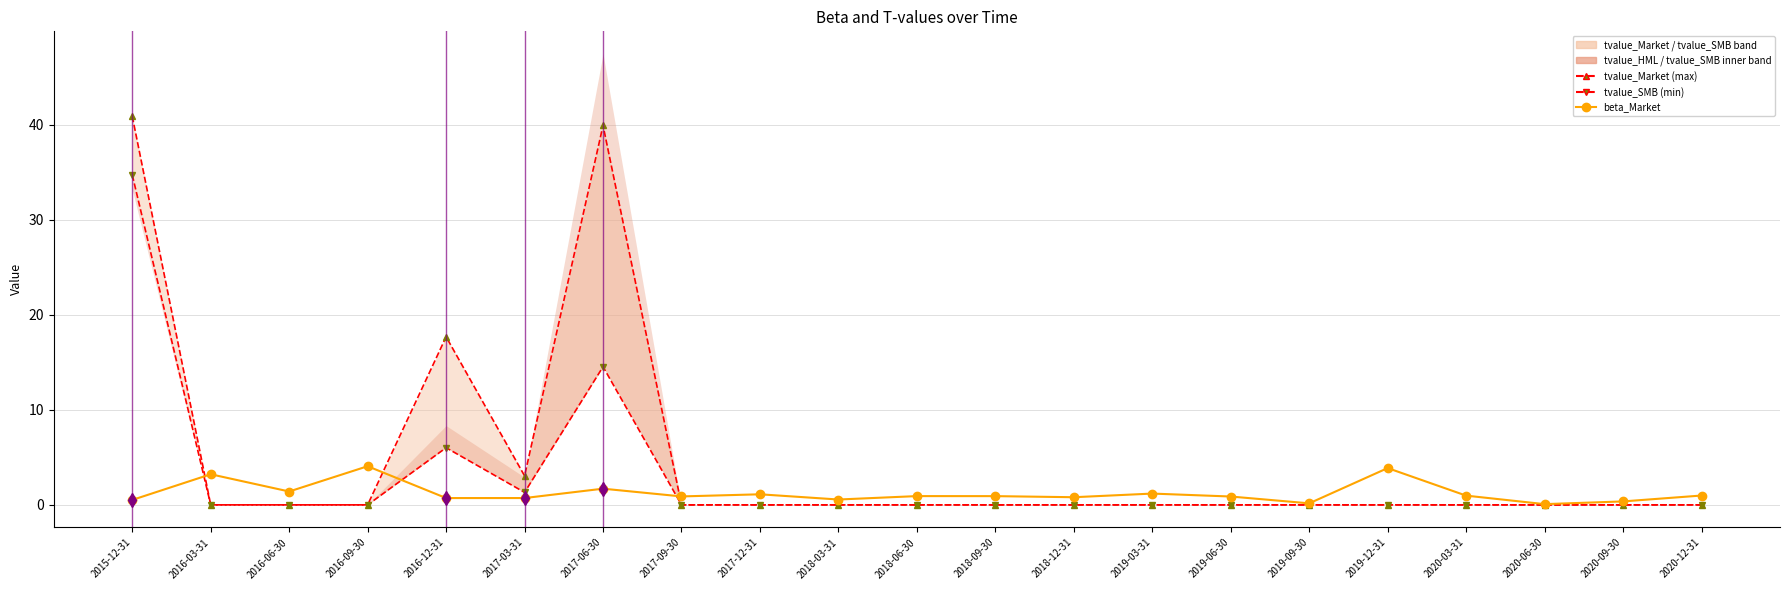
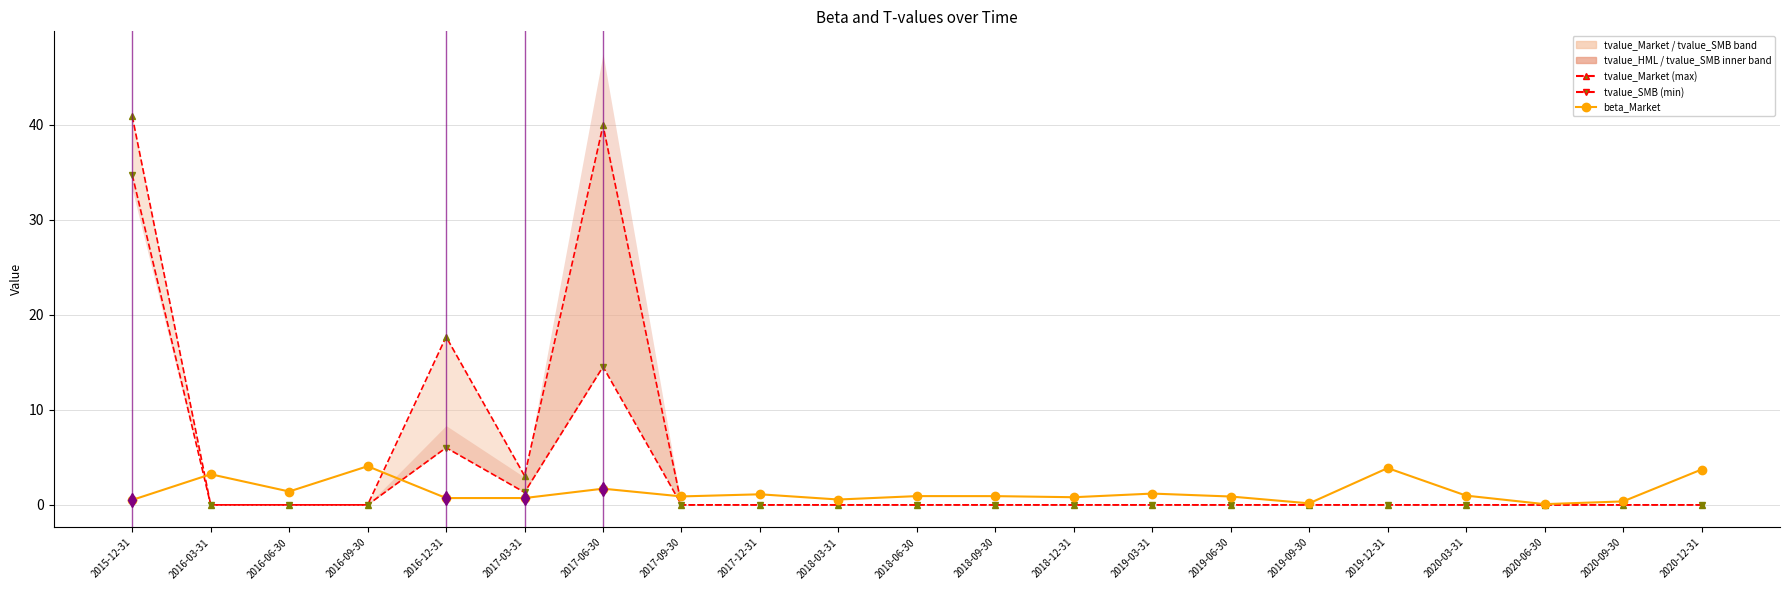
  {
    "beta_Market": {
      "2016-03-31": 3,
      "2016-06-30": 1,
      "2016-09-30": 4,
      "2017-09-30": 1,
      "2017-12-31": 1,
      "2018-03-31": 1,
      "2018-06-30": 1,
      "2018-09-30": 1,
      "2018-12-31": 1,
      "2019-03-31": 1,
      "2019-06-30": 1,
      "2019-12-31": 4,
      "2020-03-31": 1,
      "2020-09-30": 0,
-     "2020-12-31": 1
+     "2020-12-31": 4
    }
  }
